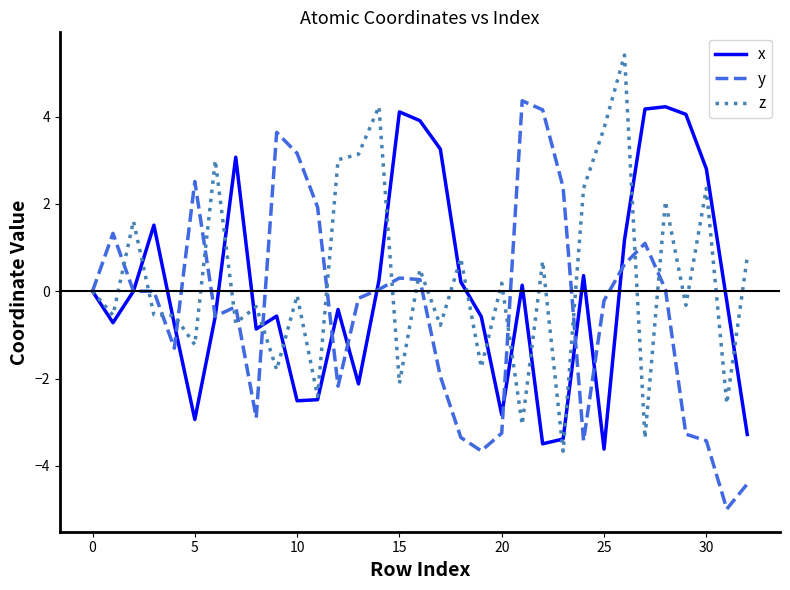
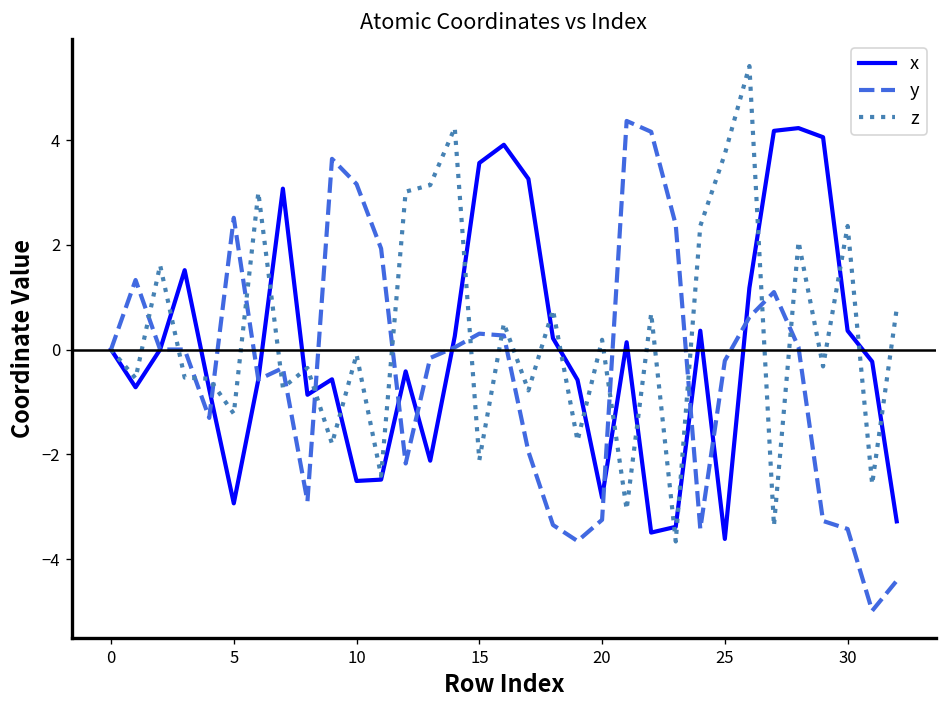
  {
    "x": {
      "5": -2.9,
      "10": -2.5,
-     "15": 4.1,
+     "15": 3.6,
      "20": -2.8,
      "25": -3.6,
-     "30": 2.8
+     "30": 0.4
    }
  }
